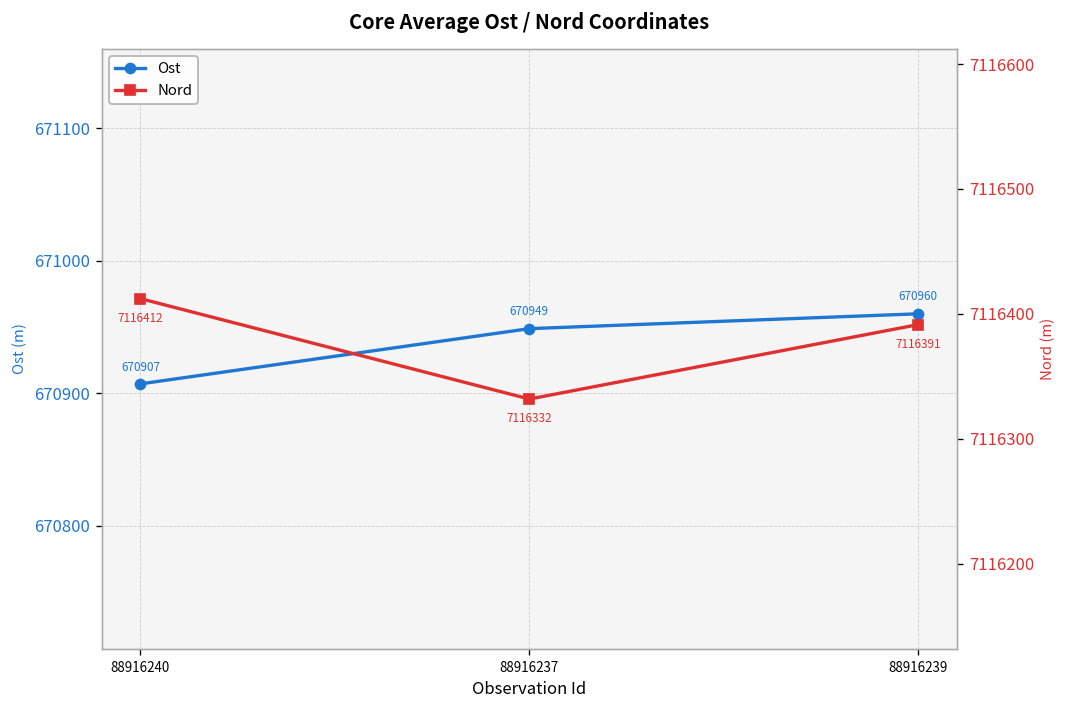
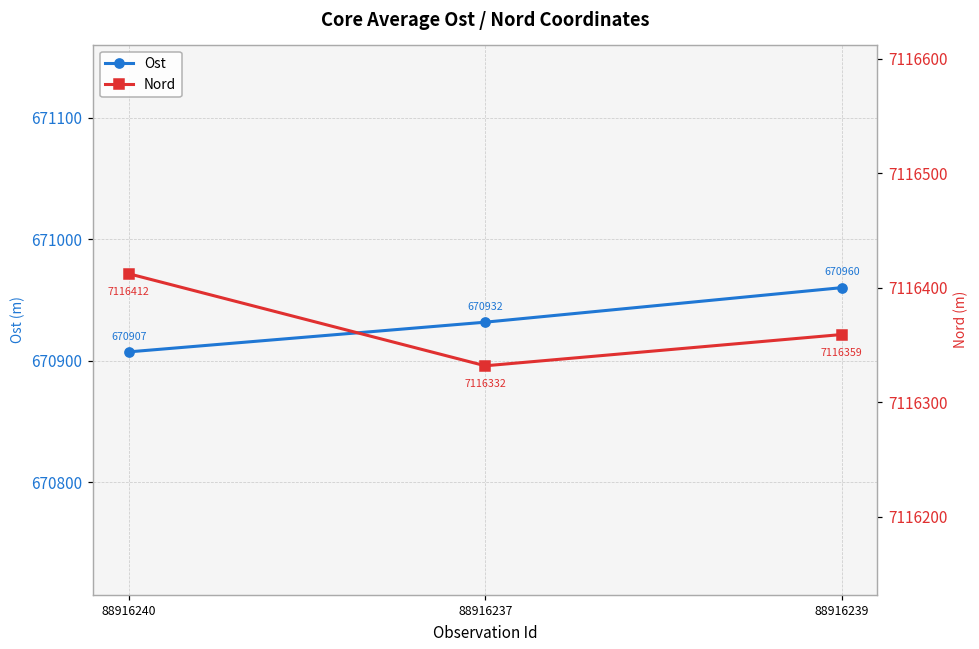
  {
    "Ost": {
      "88916240": 670907,
-     "88916237": 670949,
+     "88916237": 670932,
      "88916239": 670960
    },
    "Nord": {
      "88916240": 7116412,
      "88916237": 7116332,
-     "88916239": 7116391
+     "88916239": 7116359
    }
  }
